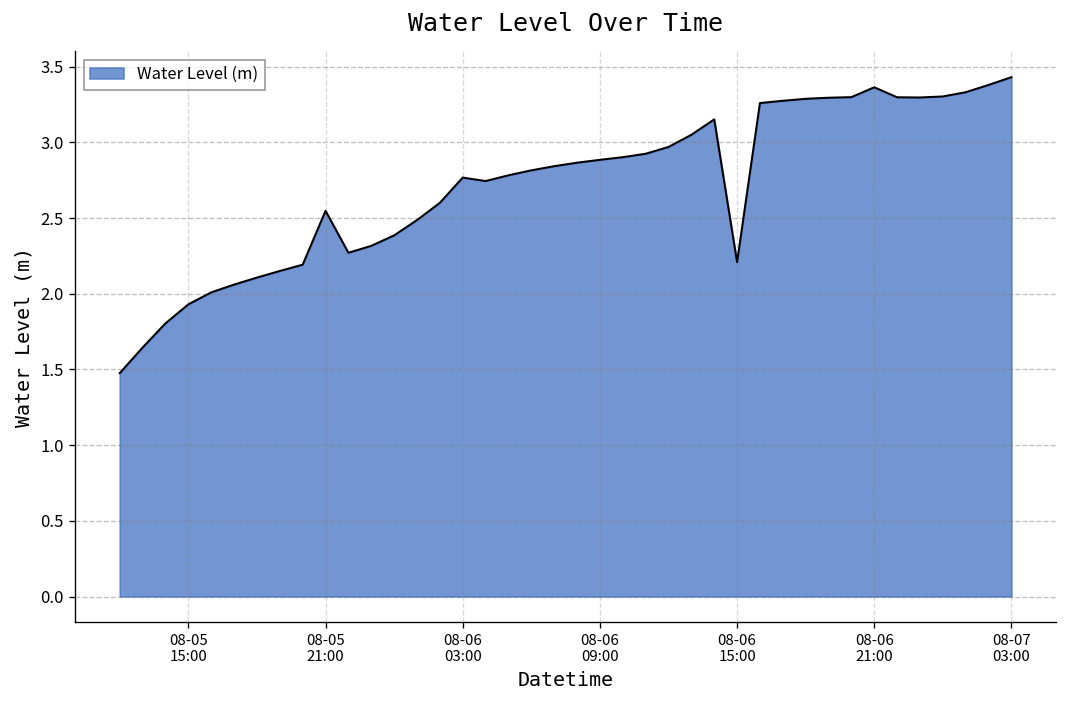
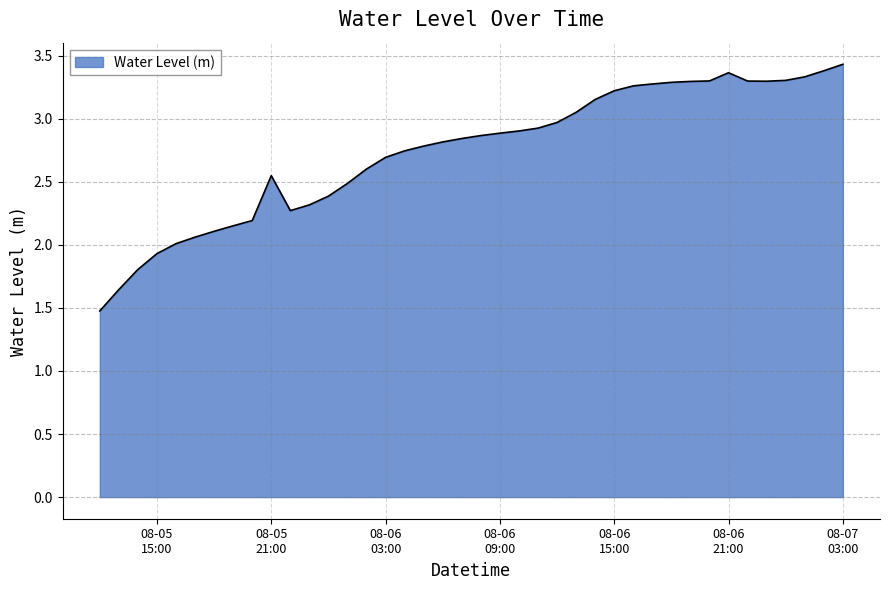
  {
    "08-05 15:00": 1.93,
    "08-05 21:00": 2.55,
-   "08-06 03:00": 2.77,
+   "08-06 03:00": 2.69,
    "08-06 09:00": 2.88,
-   "08-06 15:00": 2.21,
+   "08-06 15:00": 3.22,
    "08-06 21:00": 3.36,
    "08-07 03:00": 3.43
  }
